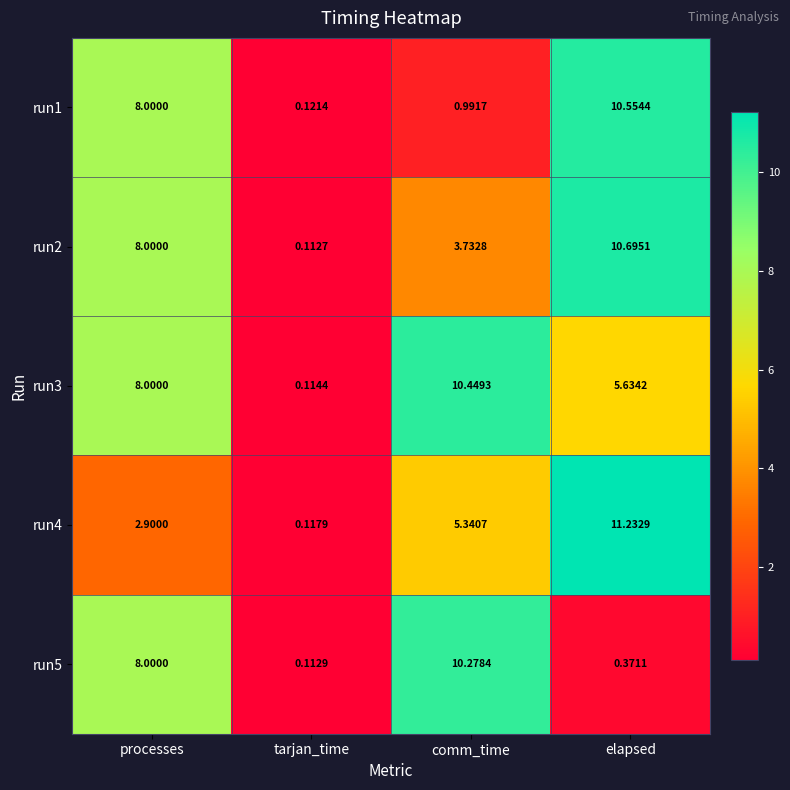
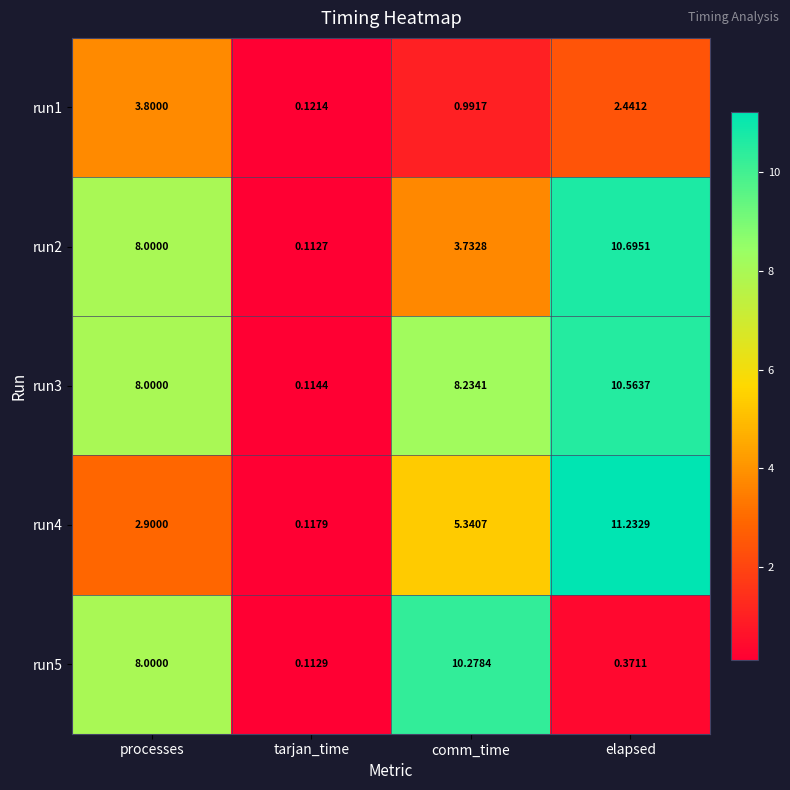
  {
    "run1": {
-     "processes": 8.0000,
+     "processes": 3.8000,
      "tarjan_time": 0.1214,
      "comm_time": 0.9917,
-     "elapsed": 10.5544
+     "elapsed": 2.4412
    },
    "run2": {
      "processes": 8.0000,
      "tarjan_time": 0.1127,
      "comm_time": 3.7328,
      "elapsed": 10.6951
    },
    "run3": {
      "processes": 8.0000,
      "tarjan_time": 0.1144,
-     "comm_time": 10.4493,
-     "elapsed": 5.6342
+     "comm_time": 8.2341,
+     "elapsed": 10.5637
    },
    "run4": {
      "processes": 2.9000,
      "tarjan_time": 0.1179,
      "comm_time": 5.3407,
      "elapsed": 11.2329
    },
    "run5": {
      "processes": 8.0000,
      "tarjan_time": 0.1129,
      "comm_time": 10.2784,
      "elapsed": 0.3711
    }
  }
